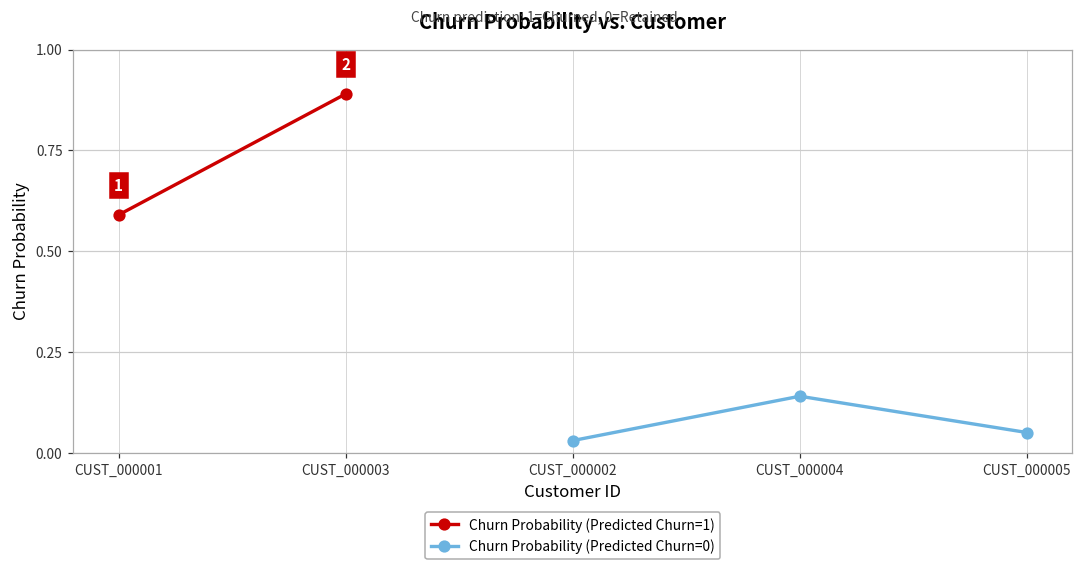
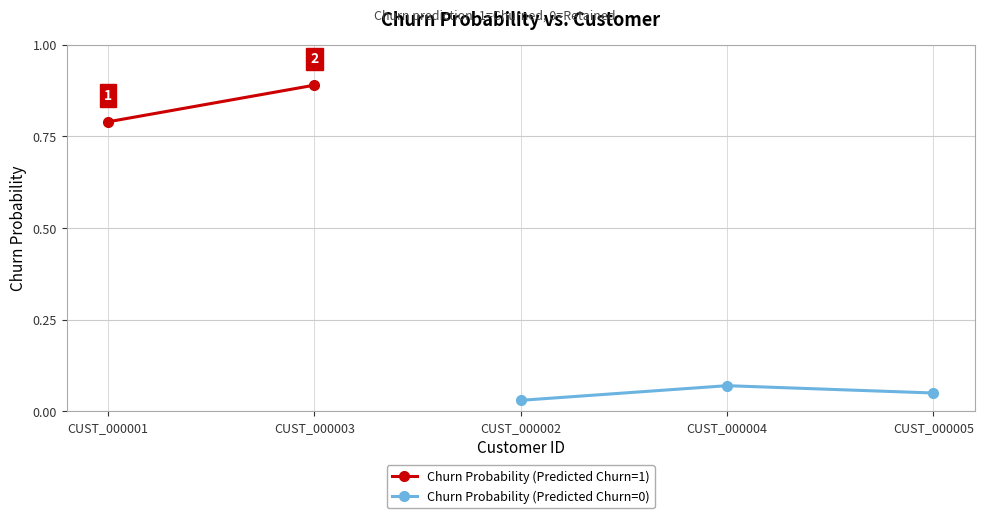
  {
    "Churn Probability (Predicted Churn=1)": {
-     "CUST_000001": 0.59
+     "CUST_000001": 0.79
    },
    "Churn Probability (Predicted Churn=0)": {
      "CUST_000002": 0.03,
-     "CUST_000004": 0.14,
+     "CUST_000004": 0.07,
      "CUST_000005": 0.05
    }
  }
